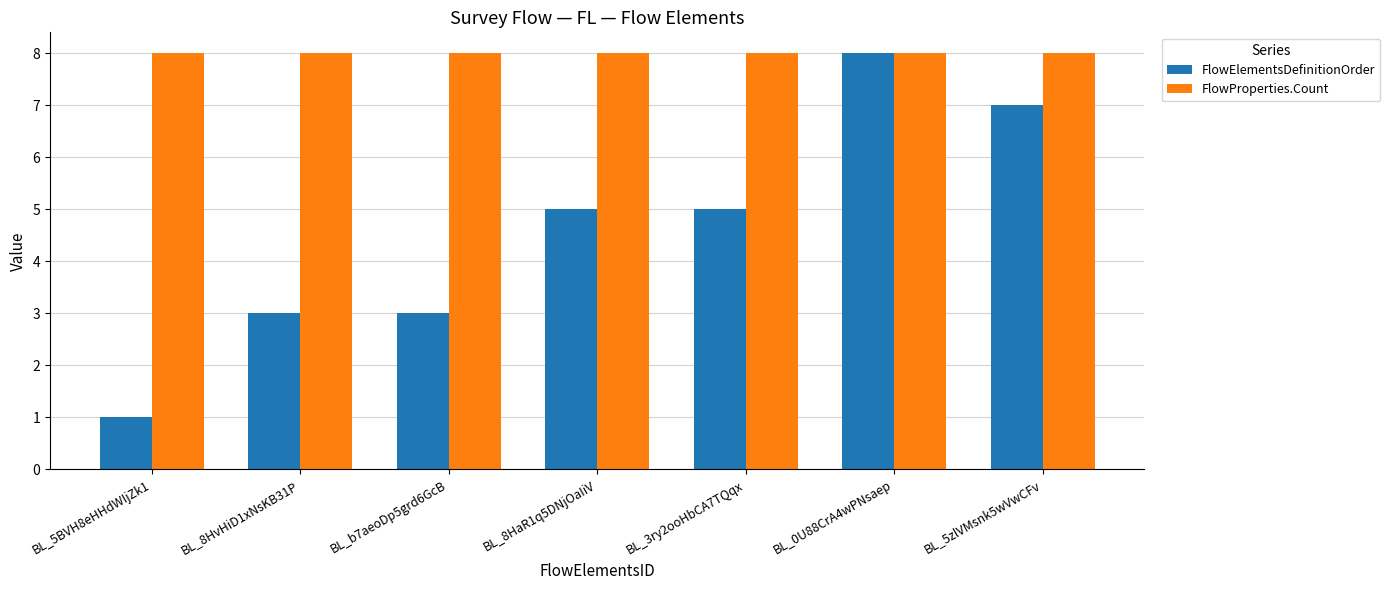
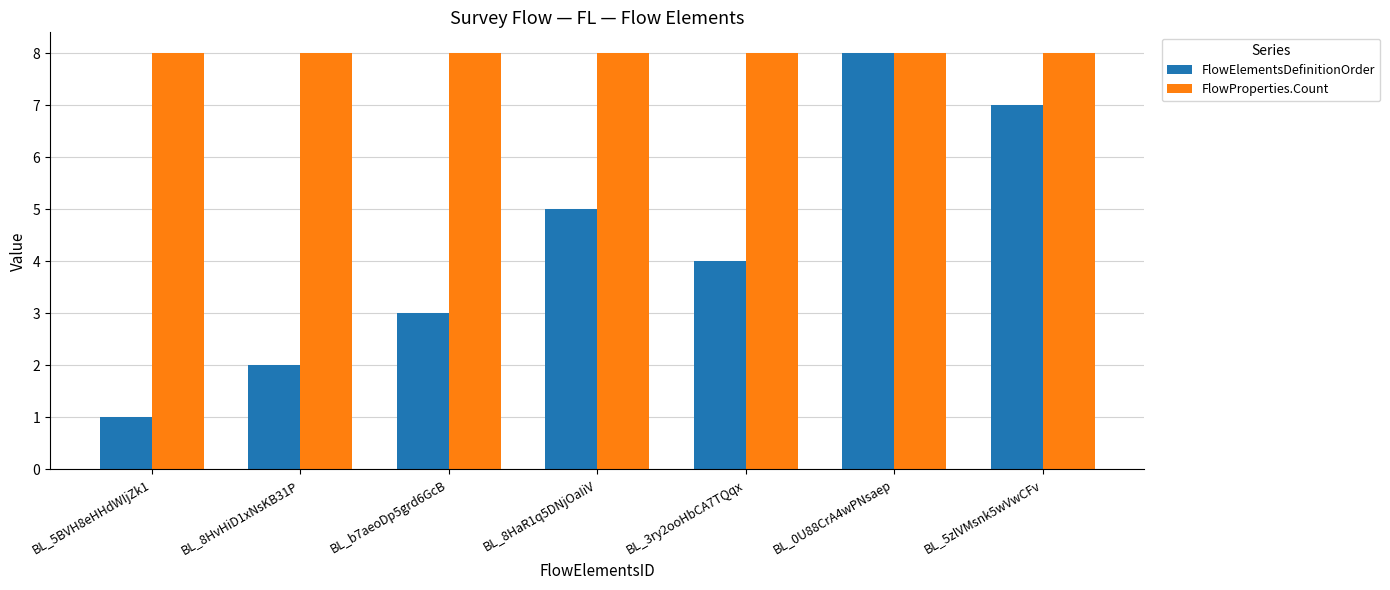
  {
    "FlowElementsDefinitionOrder": {
      "BL_5BVH8eHHdWIjZk1": 1,
-     "BL_8HvHiD1xNsKB31P": 3,
+     "BL_8HvHiD1xNsKB31P": 2,
      "BL_b7aeoDp5grd6GcB": 3,
      "BL_8HaR1q5DNjOaIiV": 5,
-     "BL_3ry2ooHbCA7TQqx": 5,
+     "BL_3ry2ooHbCA7TQqx": 4,
      "BL_0U88CrA4wPNsaep": 8,
      "BL_5zlVMsnk5wVwCFv": 7
    },
    "FlowProperties.Count": {
      "BL_5BVH8eHHdWIjZk1": 8,
      "BL_8HvHiD1xNsKB31P": 8,
      "BL_b7aeoDp5grd6GcB": 8,
      "BL_8HaR1q5DNjOaIiV": 8,
      "BL_3ry2ooHbCA7TQqx": 8,
      "BL_0U88CrA4wPNsaep": 8,
      "BL_5zlVMsnk5wVwCFv": 8
    }
  }
